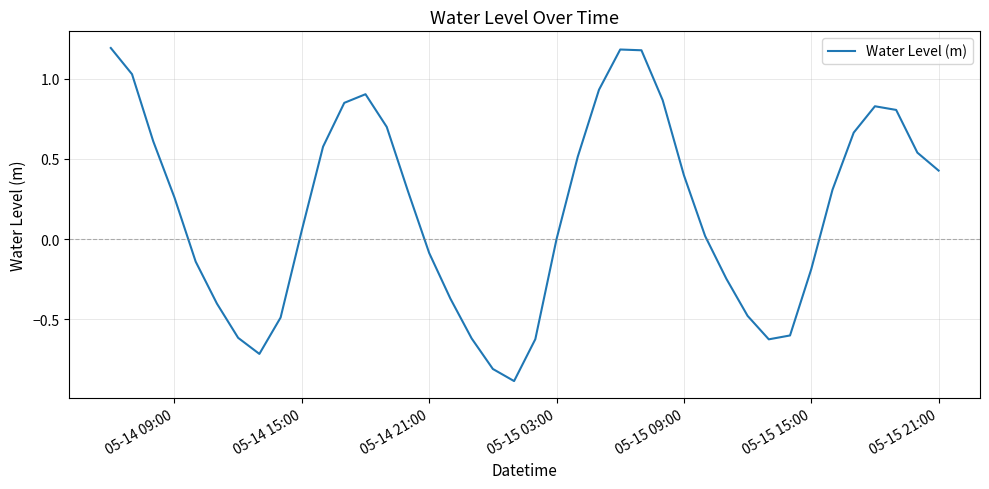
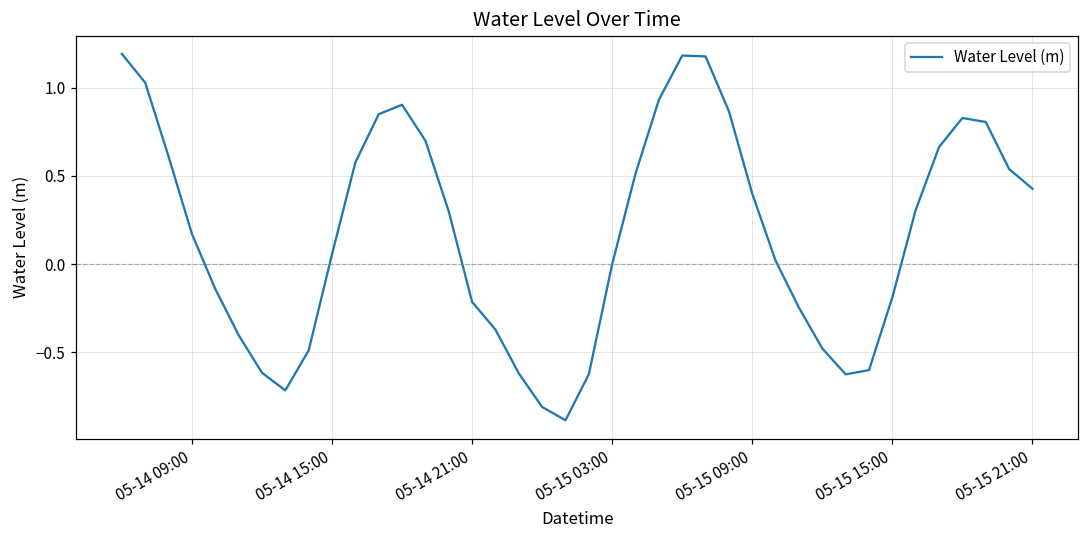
  {
-   "05-14 09:00": 0.26,
+   "05-14 09:00": 0.17,
    "05-14 15:00": 0.06,
-   "05-14 21:00": -0.09,
+   "05-14 21:00": -0.21,
    "05-15 03:00": 0.00,
    "05-15 09:00": 0.40,
    "05-15 15:00": -0.19,
    "05-15 21:00": 0.43
  }
